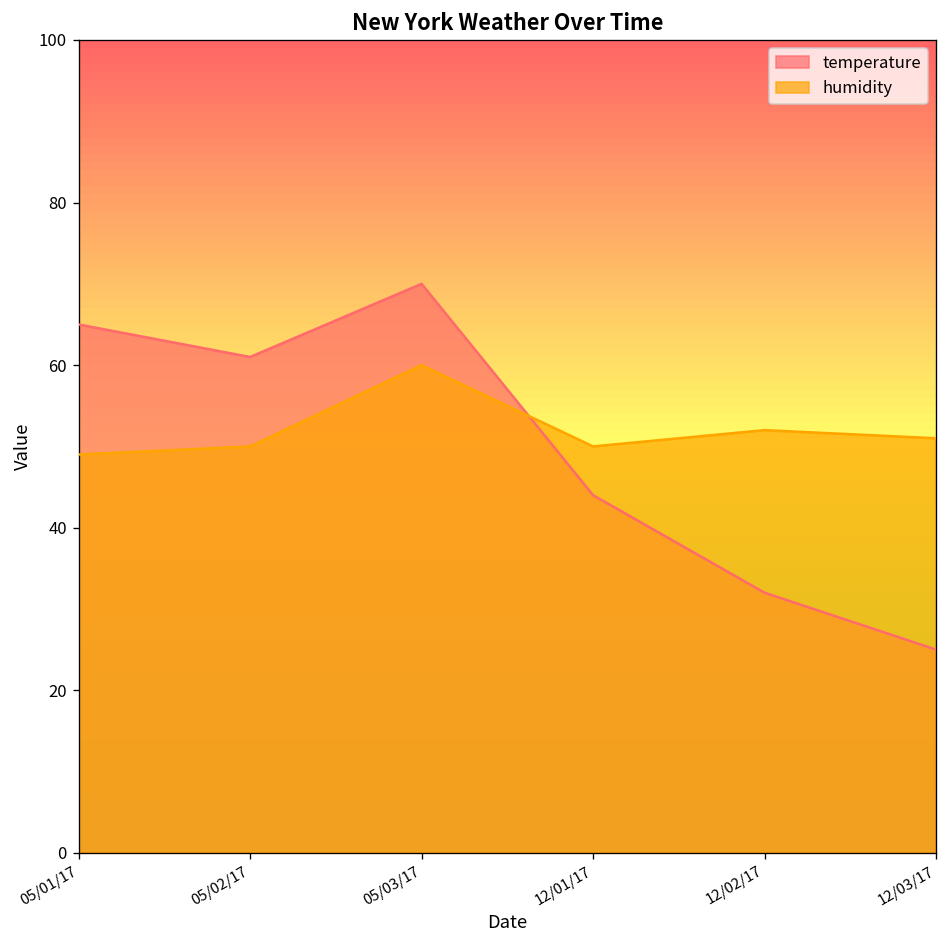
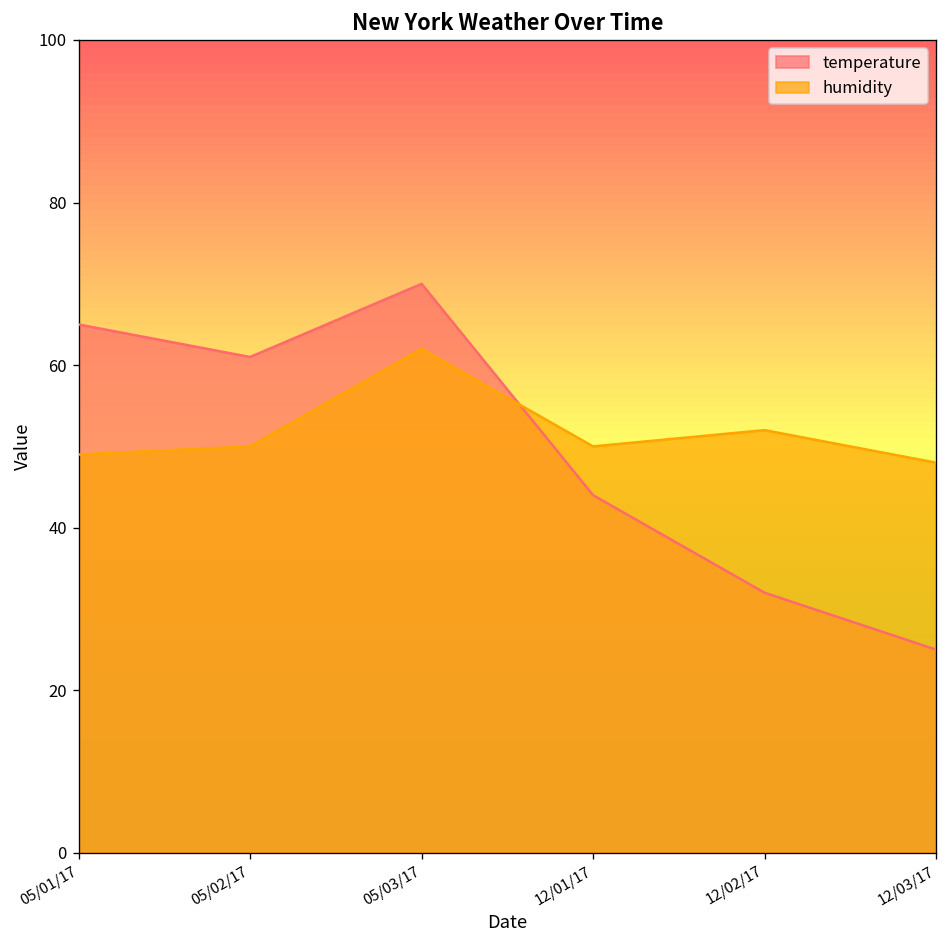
  {
    "temperature": {
      "05/01/17": 65,
      "05/02/17": 61,
      "05/03/17": 70,
      "12/01/17": 44,
      "12/02/17": 32,
      "12/03/17": 25
    },
    "humidity": {
      "05/01/17": 49,
      "05/02/17": 50,
-     "05/03/17": 60,
+     "05/03/17": 62,
      "12/01/17": 50,
      "12/02/17": 52,
-     "12/03/17": 51
+     "12/03/17": 48
    }
  }
